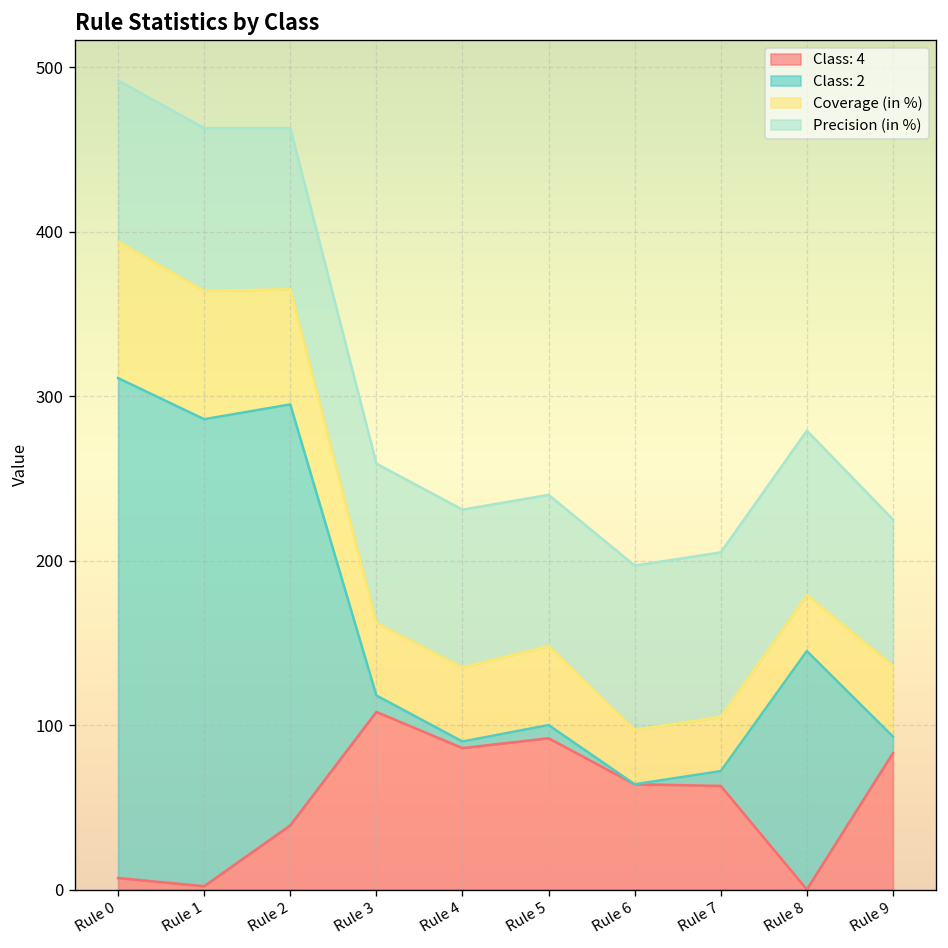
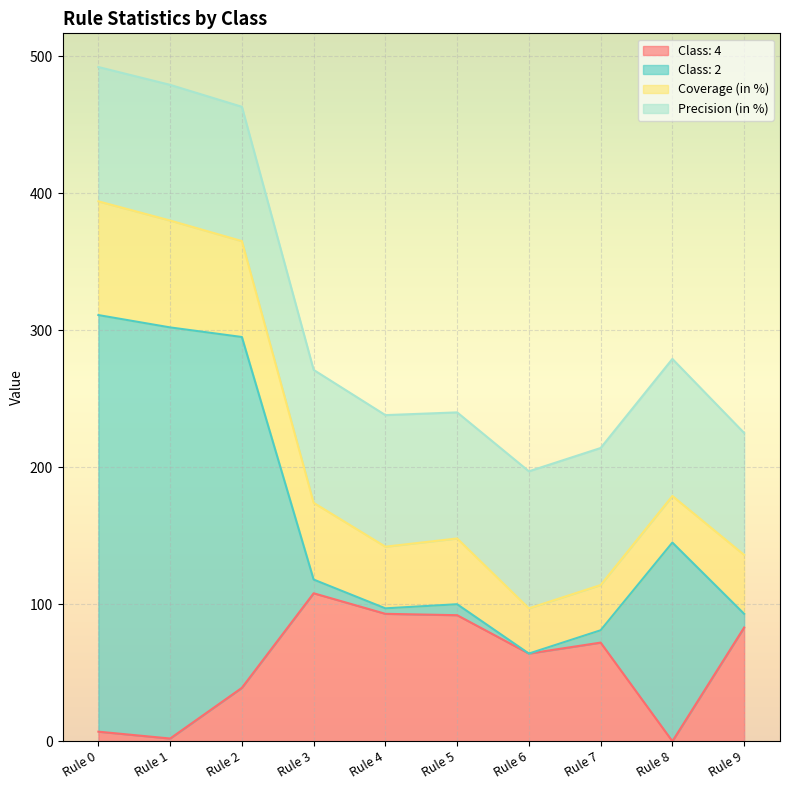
  {
    "Class: 4": {
      "Rule 0": 7,
      "Rule 1": 2,
      "Rule 2": 39,
      "Rule 3": 108,
-     "Rule 4": 86,
+     "Rule 4": 93,
      "Rule 5": 92,
-     "Rule 7": 63,
+     "Rule 7": 72,
      "Rule 8": 0,
      "Rule 9": 83
    },
    "Class: 2": {
      "Rule 0": 304,
-     "Rule 1": 284,
+     "Rule 1": 300,
      "Rule 2": 256,
      "Rule 3": 10,
      "Rule 4": 4,
      "Rule 5": 8,
      "Rule 7": 9,
      "Rule 8": 145,
      "Rule 9": 10
    },
    "Coverage (in %)": {
      "Rule 0": 83,
      "Rule 1": 78,
      "Rule 2": 70,
-     "Rule 3": 44,
+     "Rule 3": 56,
      "Rule 4": 45,
      "Rule 5": 48,
      "Rule 6": 33,
      "Rule 7": 33,
      "Rule 8": 34,
      "Rule 9": 43
    },
    "Precision (in %)": {
      "Rule 0": 98,
      "Rule 1": 99,
      "Rule 2": 98,
      "Rule 3": 97,
      "Rule 4": 96,
      "Rule 5": 92,
      "Rule 6": 100,
      "Rule 7": 100,
      "Rule 8": 100,
      "Rule 9": 89
    }
  }
